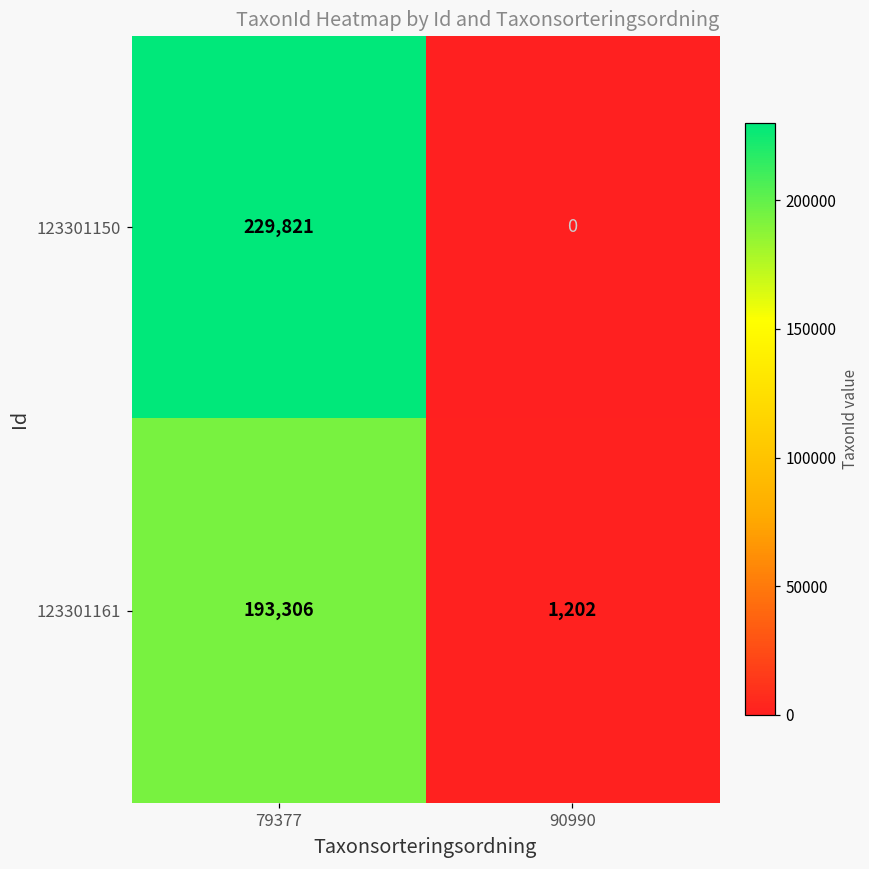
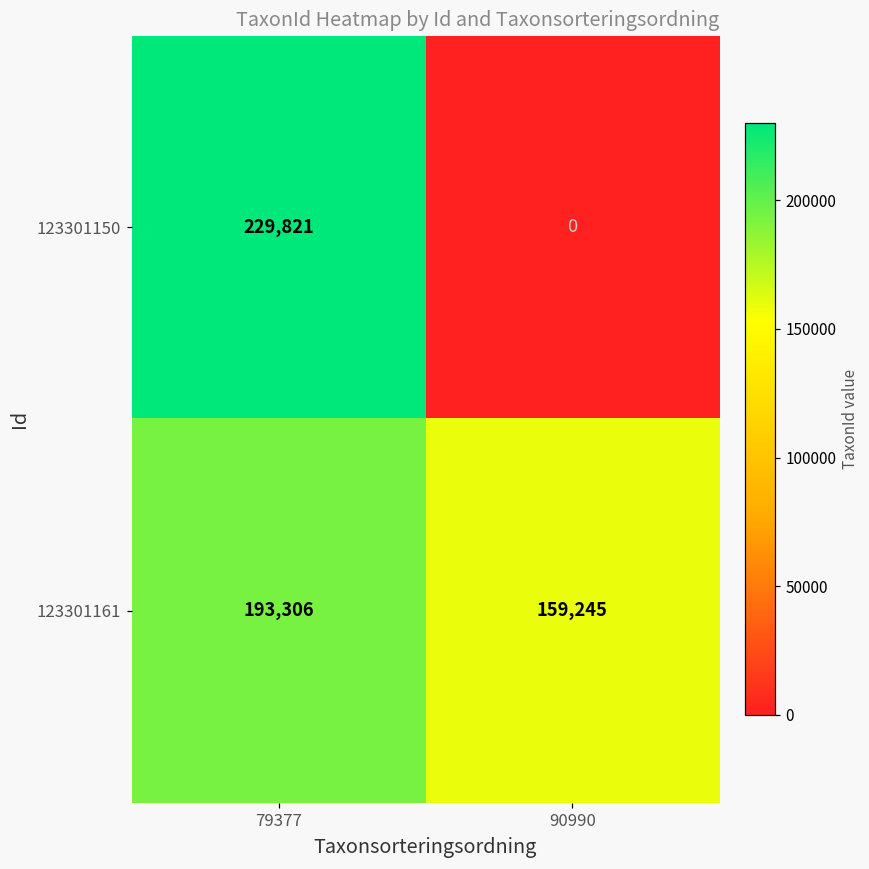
  {
    "123301150": {
      "79377": "229,821",
      "90990": "0"
    },
    "123301161": {
      "79377": "193,306",
-     "90990": "1,202"
+     "90990": "159,245"
    }
  }
